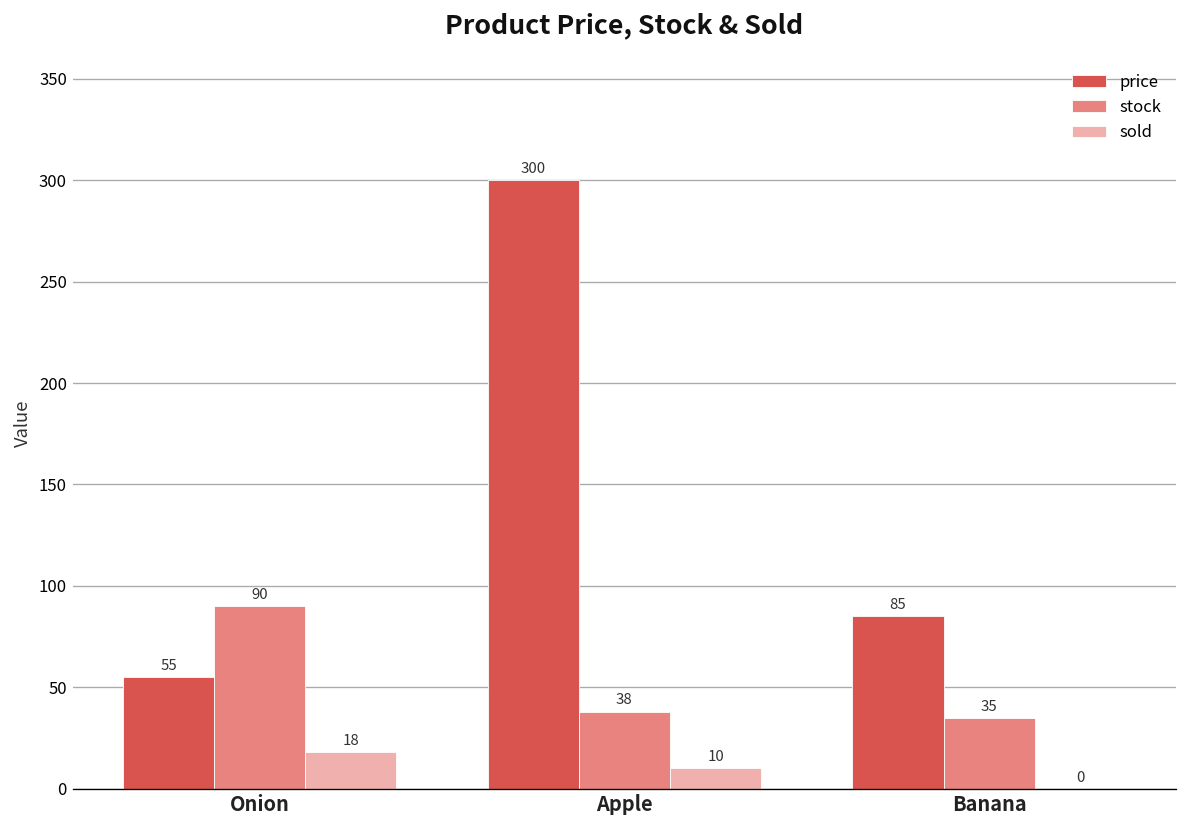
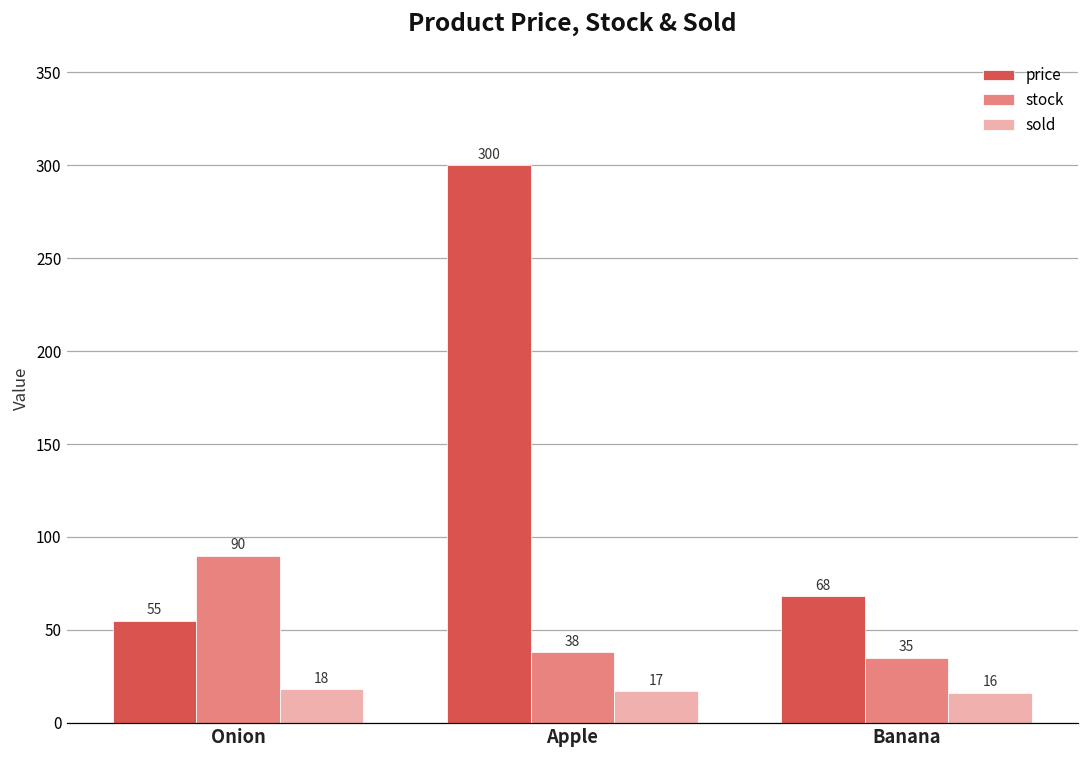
  {
    "price": {
      "Onion": 55,
      "Apple": 300,
-     "Banana": 85
+     "Banana": 68
    },
    "stock": {
      "Onion": 90,
      "Apple": 38,
      "Banana": 35
    },
    "sold": {
      "Onion": 18,
-     "Apple": 10,
-     "Banana": 0
+     "Apple": 17,
+     "Banana": 16
    }
  }
